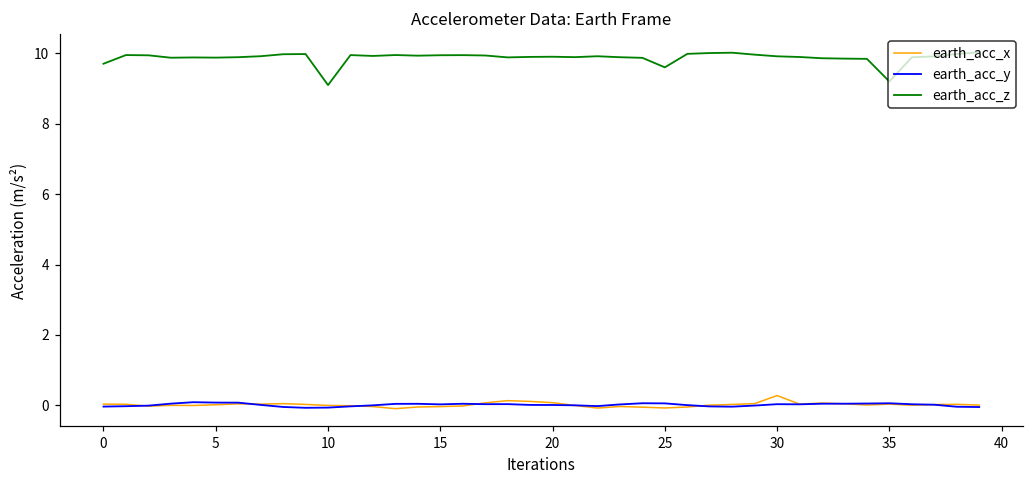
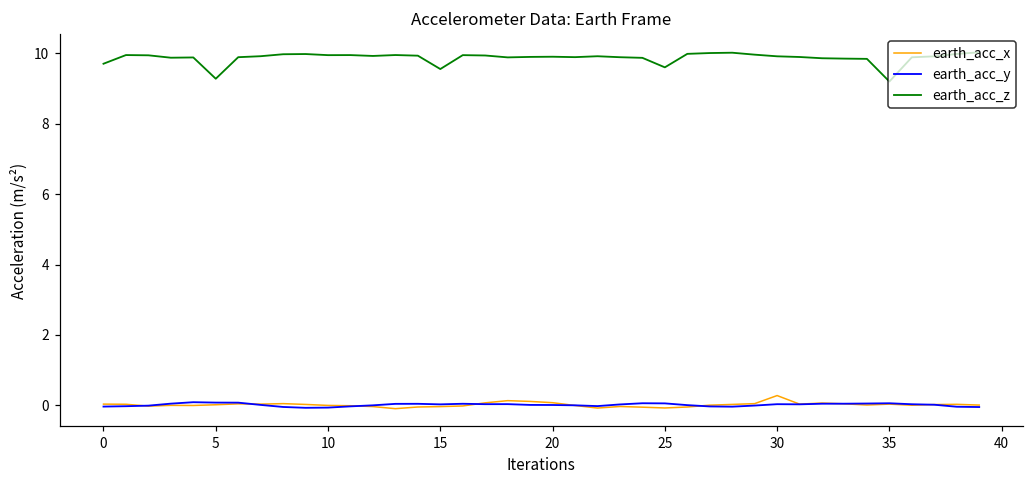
  {
    "earth_acc_x": {
      "25": -0.1,
      "30": 0.3
    },
    "earth_acc_y": {
      "25": 0.1,
      "30": 0.0
    },
    "earth_acc_z": {
      "0": 9.7,
-     "5": 9.9,
-     "10": 9.1,
-     "15": 9.9,
+     "5": 9.3,
+     "10": 10.0,
+     "15": 9.6,
      "20": 9.9,
      "25": 9.6,
      "30": 9.9
    }
  }
